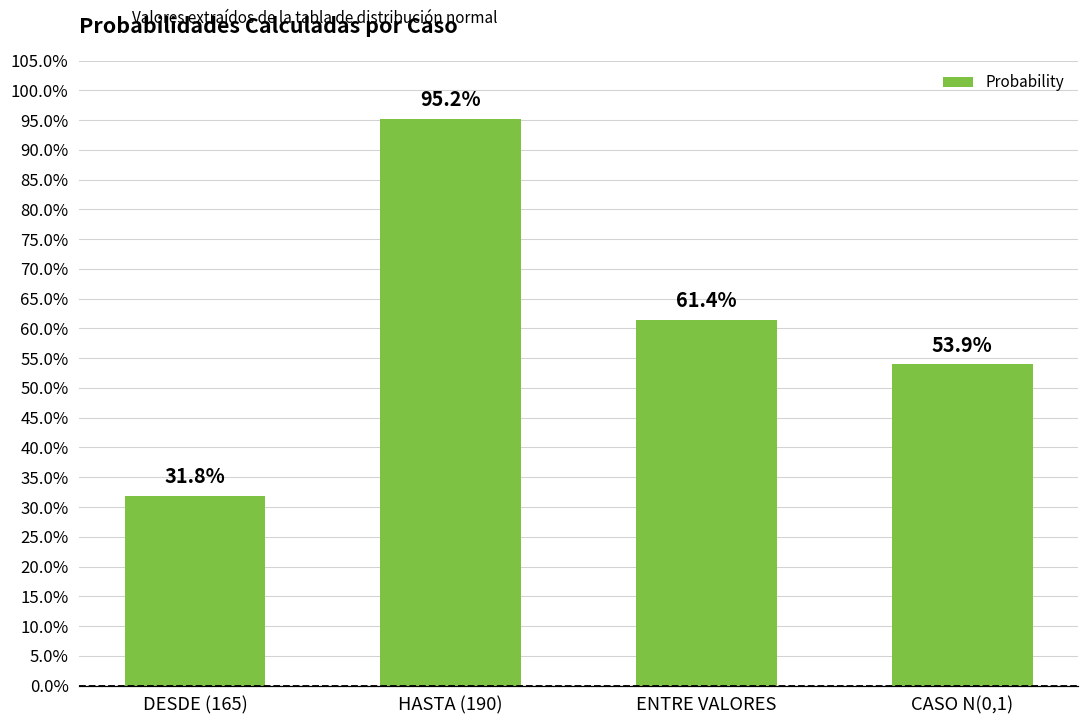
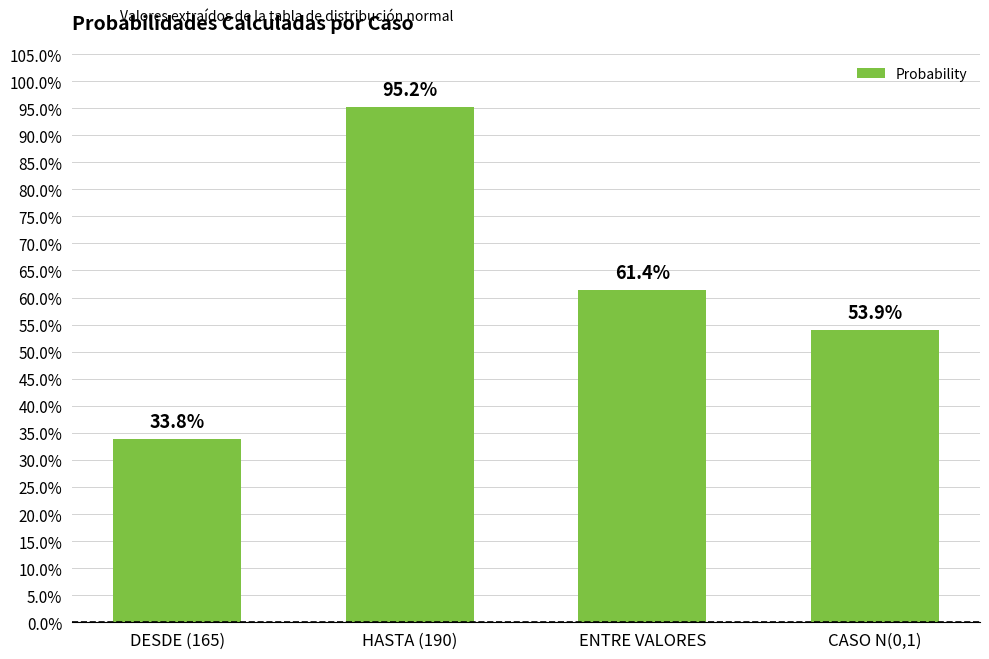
  {
-   "DESDE (165)": "31.8%",
+   "DESDE (165)": "33.8%",
    "HASTA (190)": "95.2%",
    "ENTRE VALORES": "61.4%",
    "CASO N(0,1)": "53.9%"
  }
